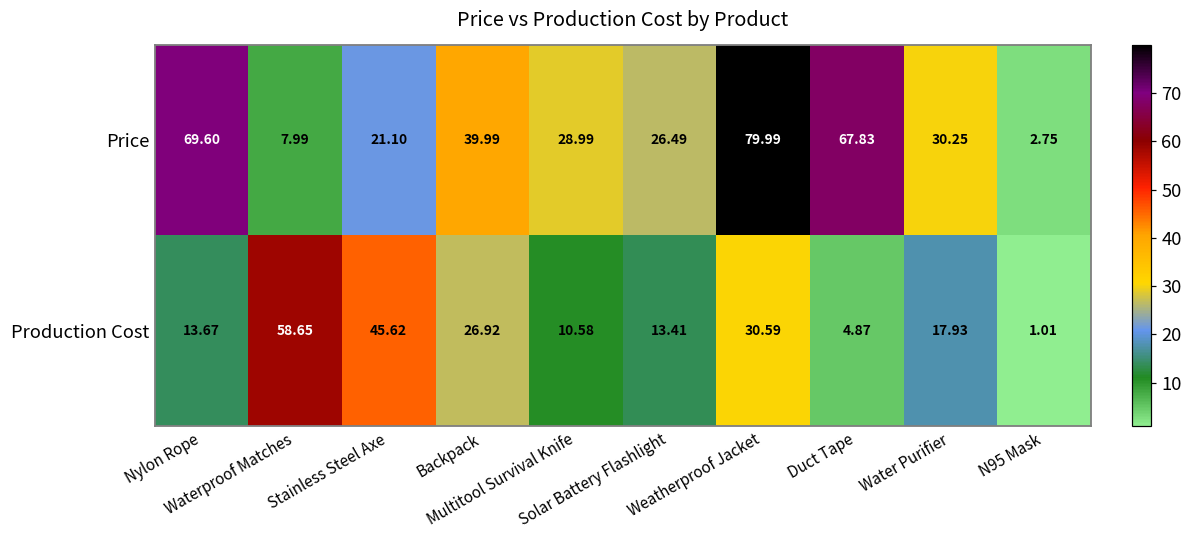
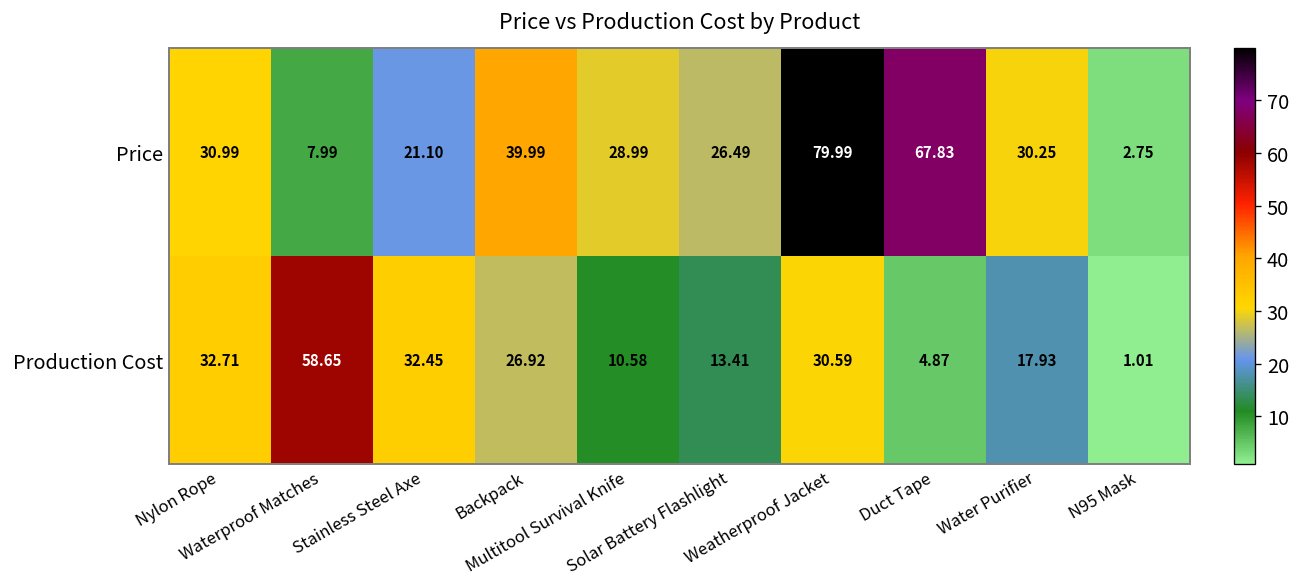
  {
    "Price": {
-     "Nylon Rope": 69.60,
+     "Nylon Rope": 30.99,
      "Waterproof Matches": 7.99,
      "Stainless Steel Axe": 21.10,
      "Backpack": 39.99,
      "Multitool Survival Knife": 28.99,
      "Solar Battery Flashlight": 26.49,
      "Weatherproof Jacket": 79.99,
      "Duct Tape": 67.83,
      "Water Purifier": 30.25,
      "N95 Mask": 2.75
    },
    "Production Cost": {
-     "Nylon Rope": 13.67,
+     "Nylon Rope": 32.71,
      "Waterproof Matches": 58.65,
-     "Stainless Steel Axe": 45.62,
+     "Stainless Steel Axe": 32.45,
      "Backpack": 26.92,
      "Multitool Survival Knife": 10.58,
      "Solar Battery Flashlight": 13.41,
      "Weatherproof Jacket": 30.59,
      "Duct Tape": 4.87,
      "Water Purifier": 17.93,
      "N95 Mask": 1.01
    }
  }
